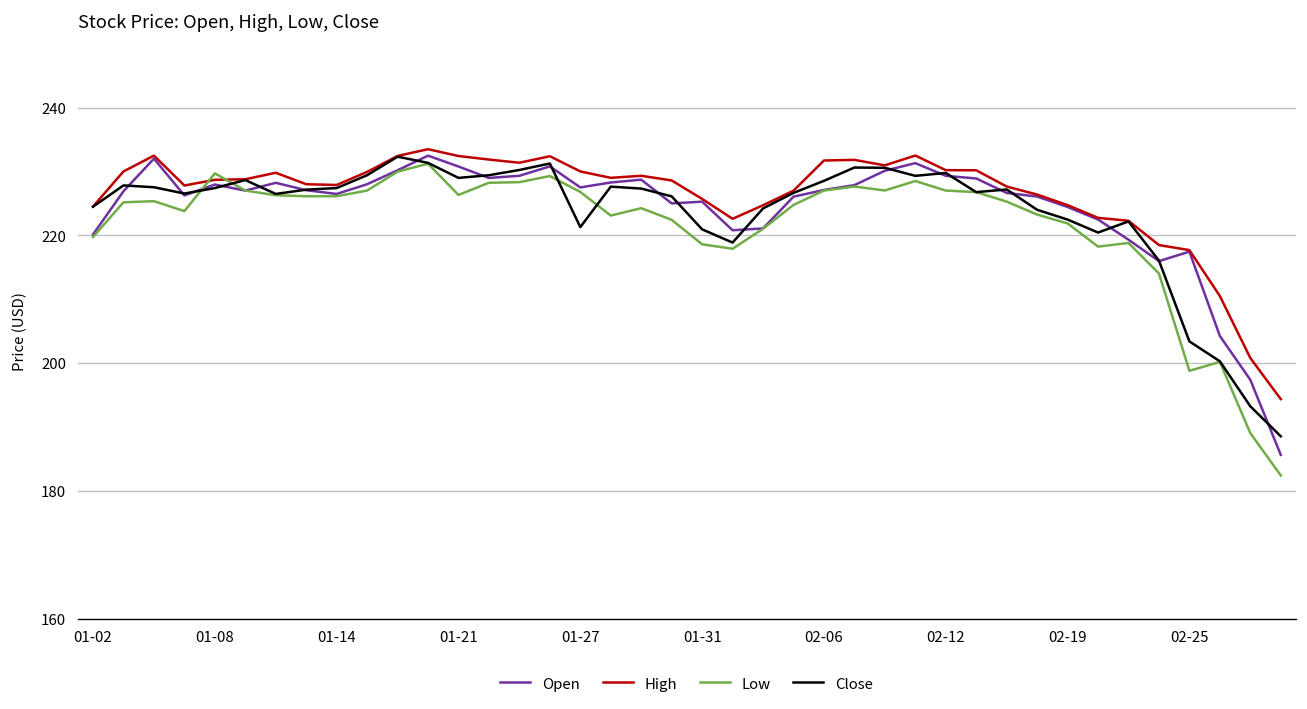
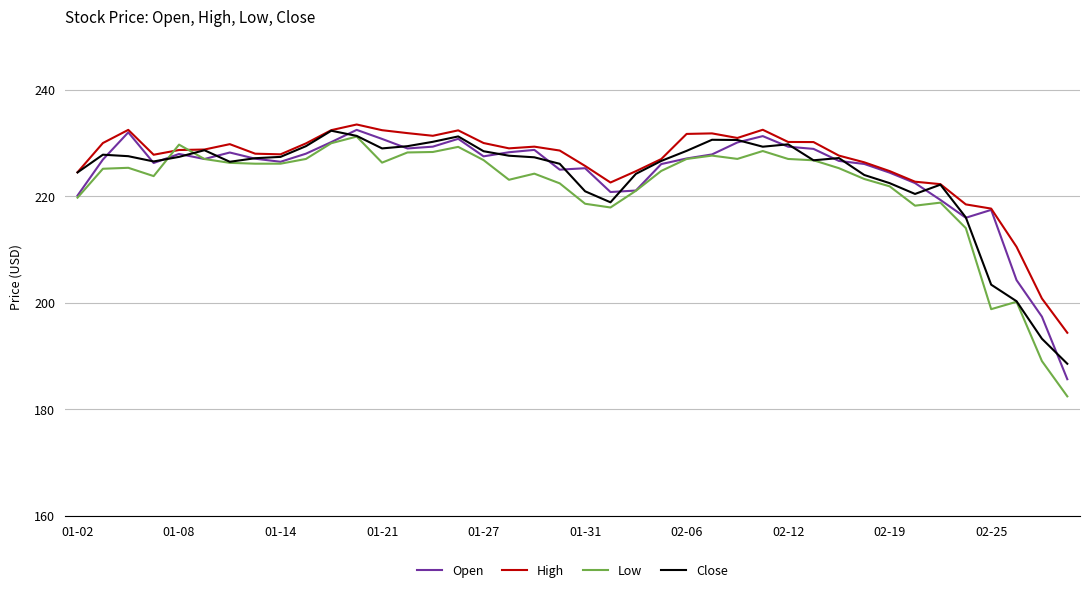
  {
    "Open": {
      "01-08": 228,
      "01-21": 231,
      "01-27": 228
    },
    "High": {
      "01-08": 229,
      "01-14": 228,
      "01-21": 232,
      "01-27": 230,
      "02-06": 232
    },
    "Low": {
      "01-08": 230,
      "01-21": 226,
      "01-27": 227,
      "01-31": 219,
      "02-12": 227,
      "02-19": 222,
      "02-25": 199
    },
    "Close": {
      "01-08": 227,
      "01-14": 227,
      "01-21": 229,
-     "01-27": 221,
+     "01-27": 228,
      "01-31": 221,
      "02-06": 229,
      "02-19": 222,
      "02-25": 203
    }
  }
